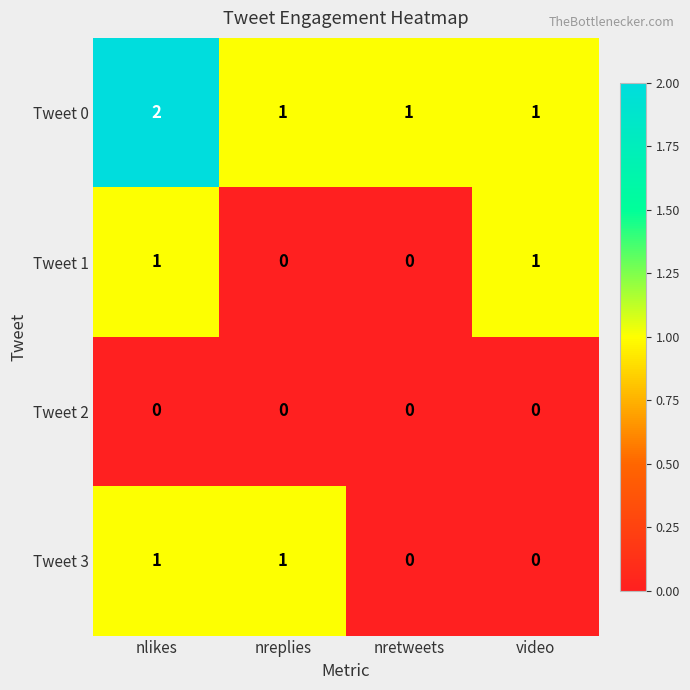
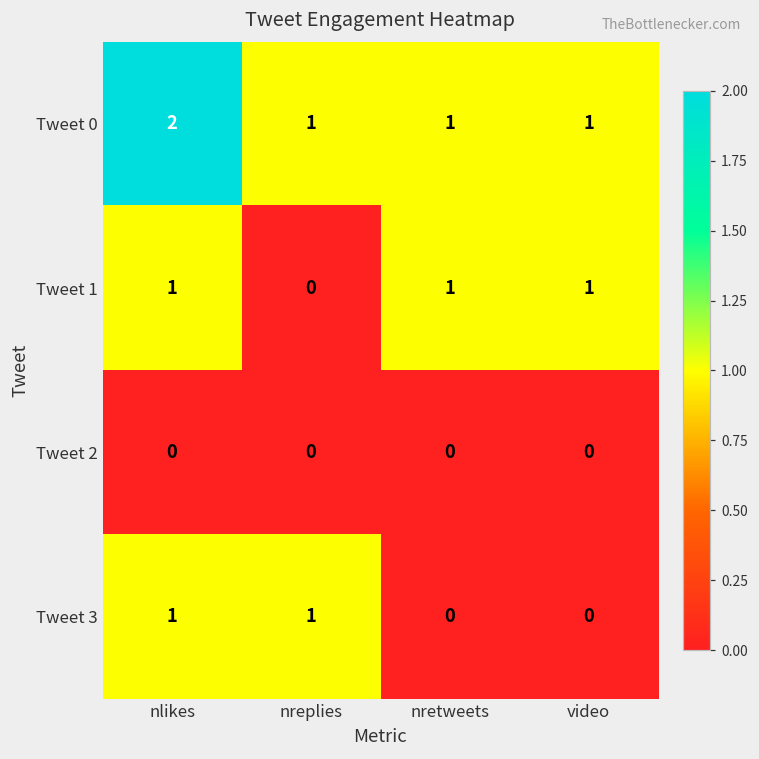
  {
    "Tweet 0": {
      "nlikes": 2,
      "nreplies": 1,
      "nretweets": 1,
      "video": 1
    },
    "Tweet 1": {
      "nlikes": 1,
      "nreplies": 0,
-     "nretweets": 0,
+     "nretweets": 1,
      "video": 1
    },
    "Tweet 2": {
      "nlikes": 0,
      "nreplies": 0,
      "nretweets": 0,
      "video": 0
    },
    "Tweet 3": {
      "nlikes": 1,
      "nreplies": 1,
      "nretweets": 0,
      "video": 0
    }
  }
